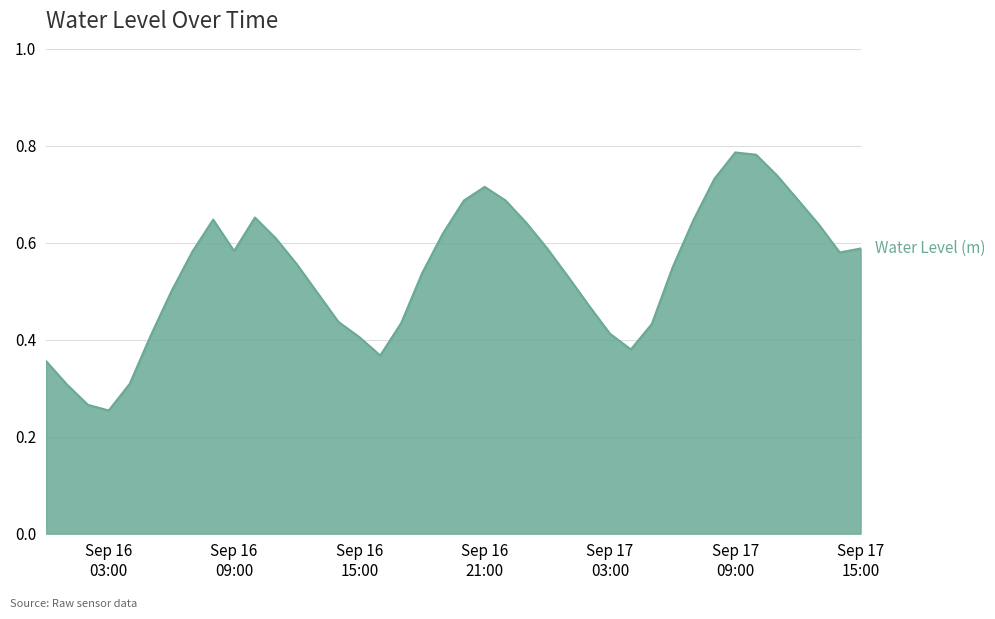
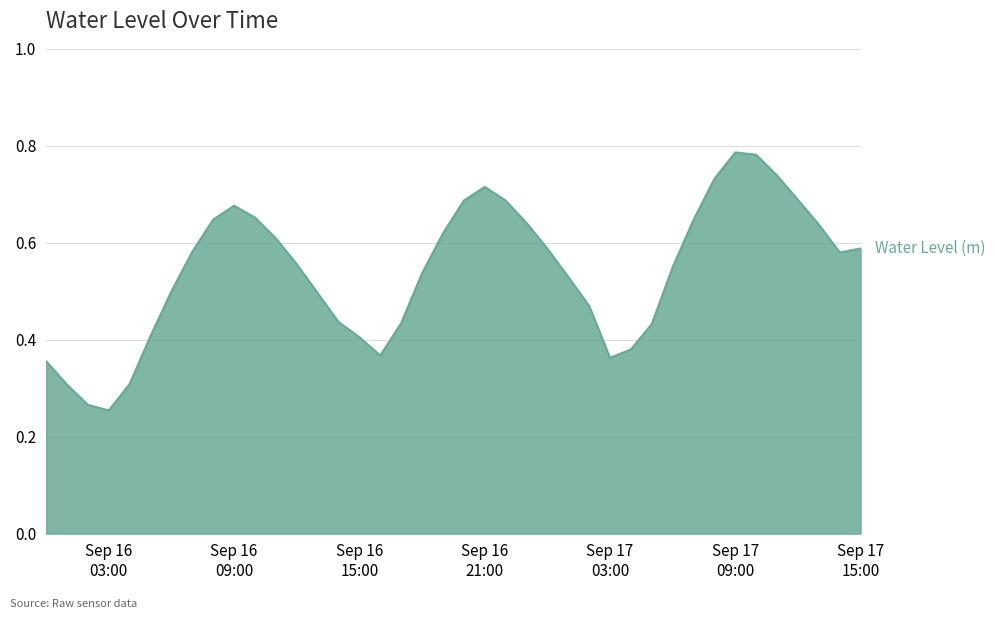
  {
    "Sep 16 03:00": 0.25,
-   "Sep 16 09:00": 0.58,
+   "Sep 16 09:00": 0.68,
    "Sep 16 15:00": 0.41,
    "Sep 16 21:00": 0.72,
-   "Sep 17 03:00": 0.41,
+   "Sep 17 03:00": 0.36,
    "Sep 17 09:00": 0.79,
    "Sep 17 15:00": 0.59
  }
